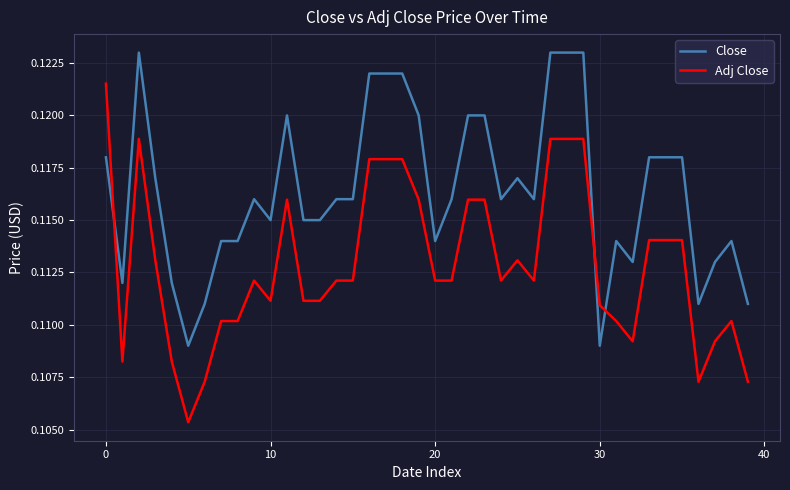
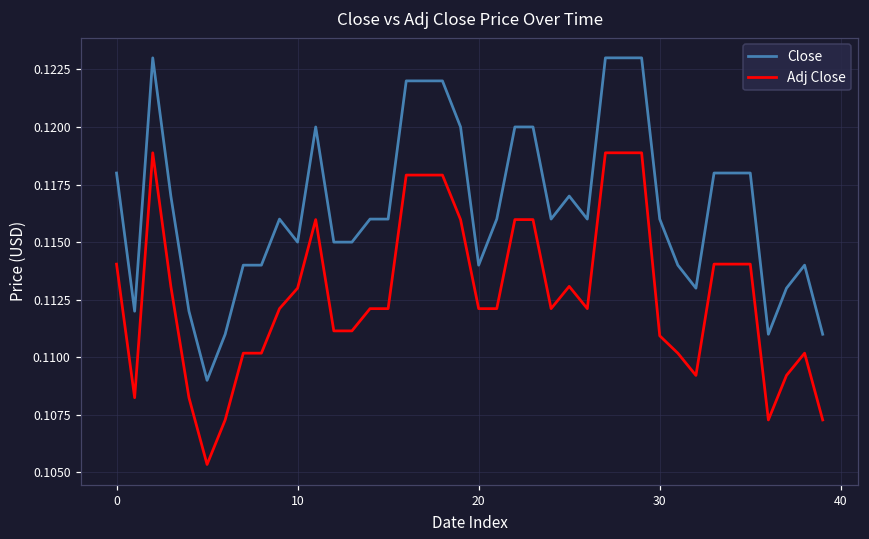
  {
    "Close": {
      "0": 0.118,
      "10": 0.115,
      "20": 0.114,
-     "30": 0.109
+     "30": 0.116
    },
    "Adj Close": {
-     "0": 0.1215,
-     "10": 0.1111,
+     "0": 0.1140,
+     "10": 0.1130,
      "20": 0.1121,
      "30": 0.1109
    }
  }
